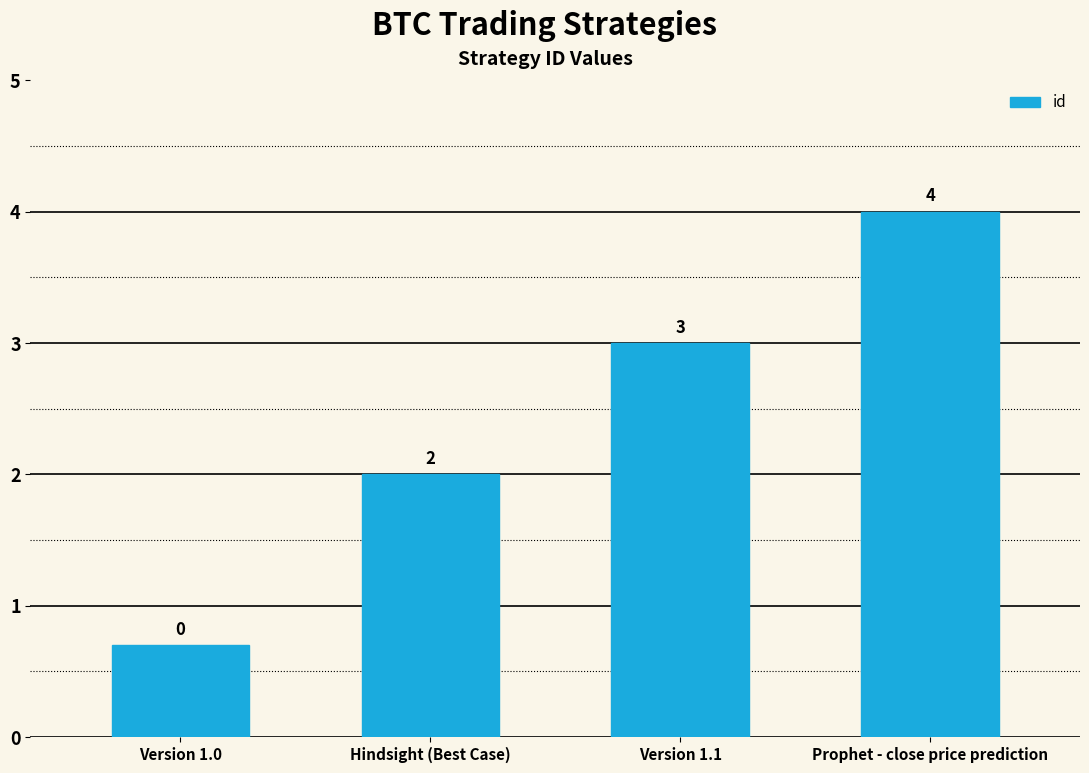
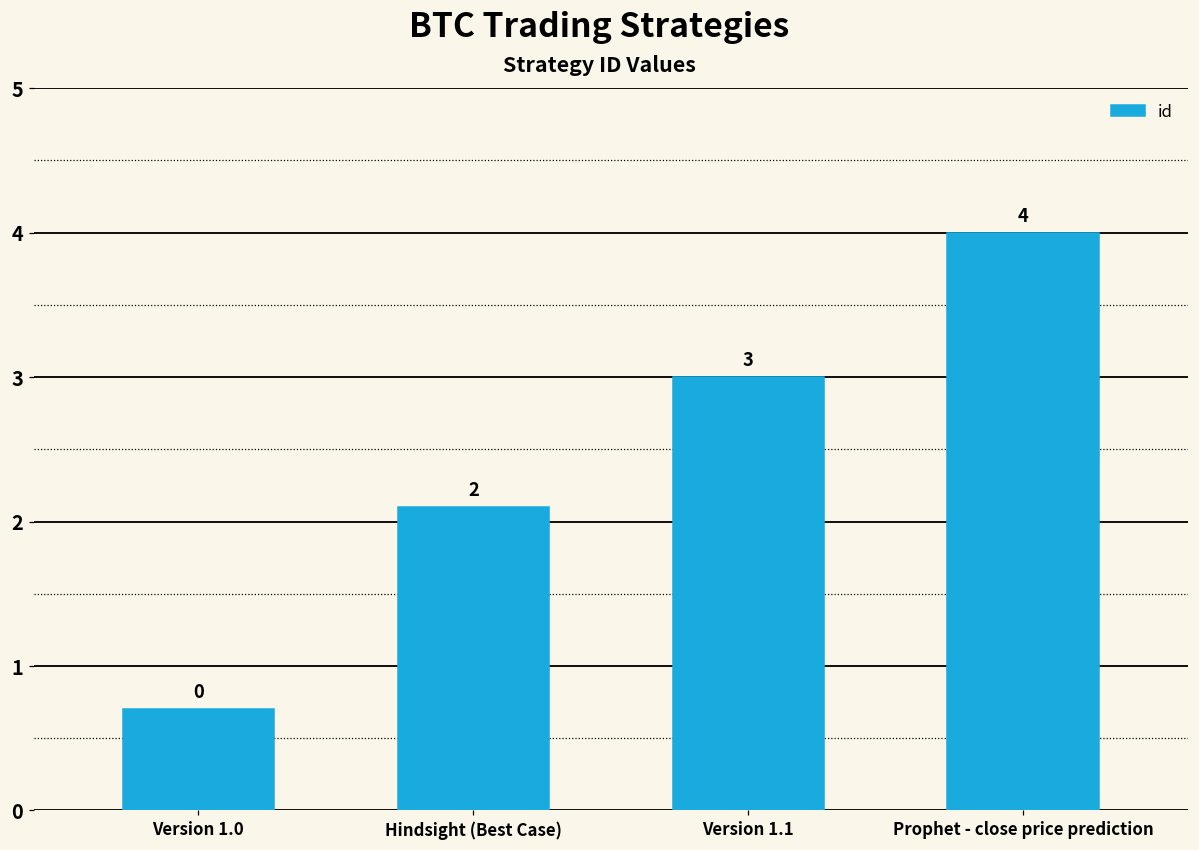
  {
-   "Hindsight (Best Case)": 2.0
+   "Hindsight (Best Case)": 2.1
  }
